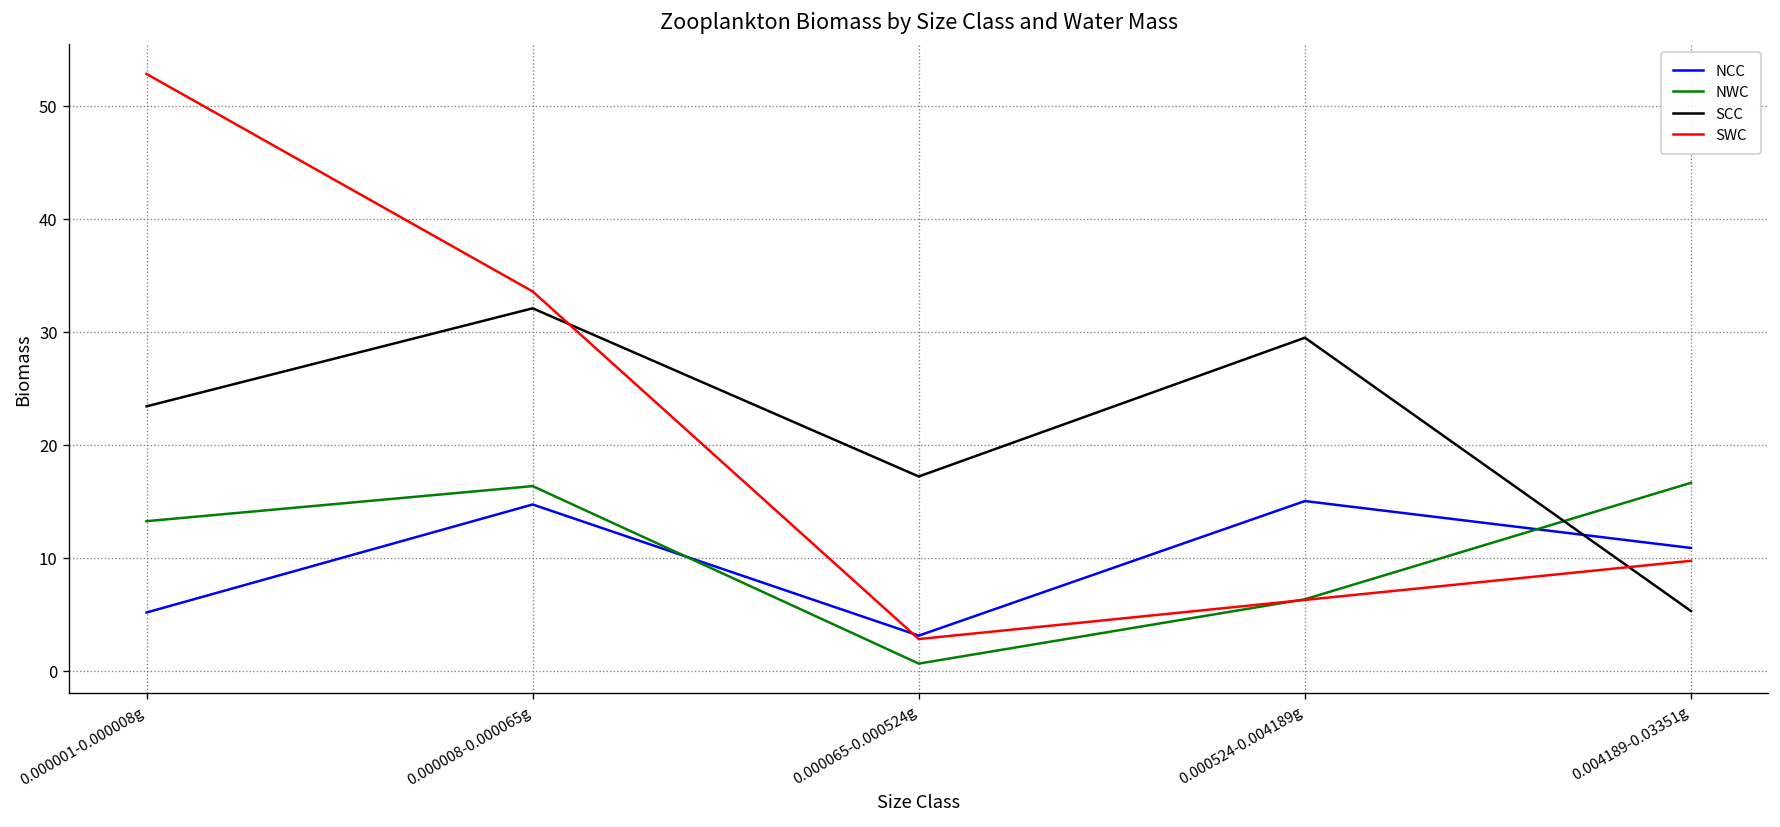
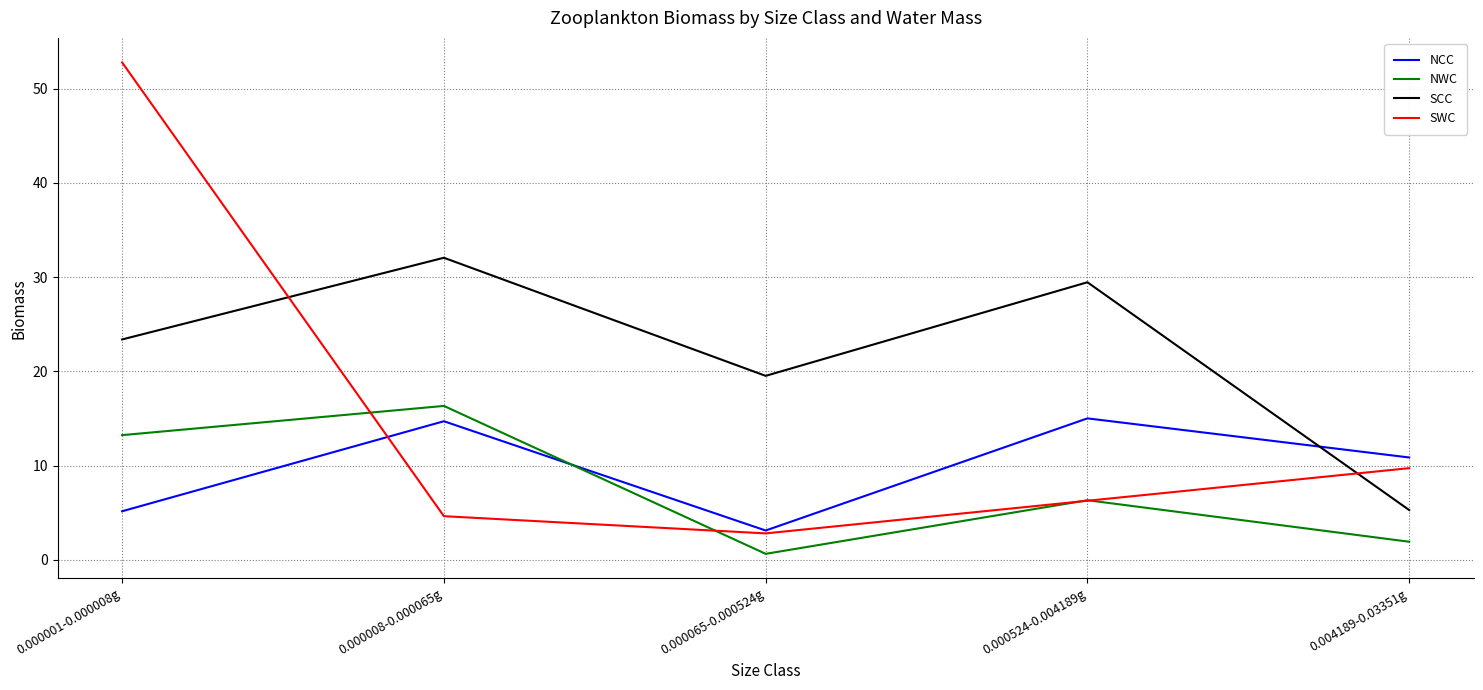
  {
    "NCC": {
      "0.000001-0.000008g": 5,
      "0.000008-0.000065g": 15,
      "0.000065-0.000524g": 3,
      "0.000524-0.004189g": 15,
      "0.004189-0.03351g": 11
    },
    "NWC": {
      "0.000001-0.000008g": 13,
      "0.000008-0.000065g": 16,
      "0.000065-0.000524g": 1,
-     "0.004189-0.03351g": 17
+     "0.004189-0.03351g": 2
    },
    "SCC": {
      "0.000001-0.000008g": 23,
      "0.000008-0.000065g": 32,
-     "0.000065-0.000524g": 17,
+     "0.000065-0.000524g": 20,
      "0.000524-0.004189g": 29,
      "0.004189-0.03351g": 5
    },
    "SWC": {
      "0.000001-0.000008g": 53,
-     "0.000008-0.000065g": 34,
+     "0.000008-0.000065g": 5,
      "0.000065-0.000524g": 3,
      "0.004189-0.03351g": 10
    }
  }
